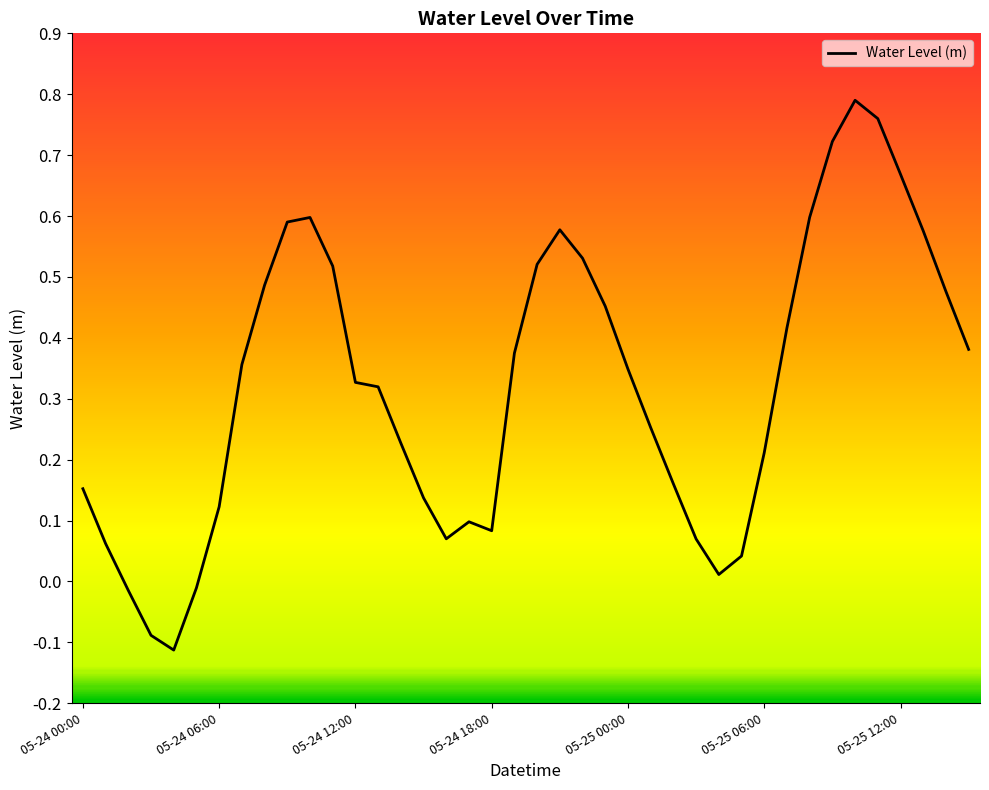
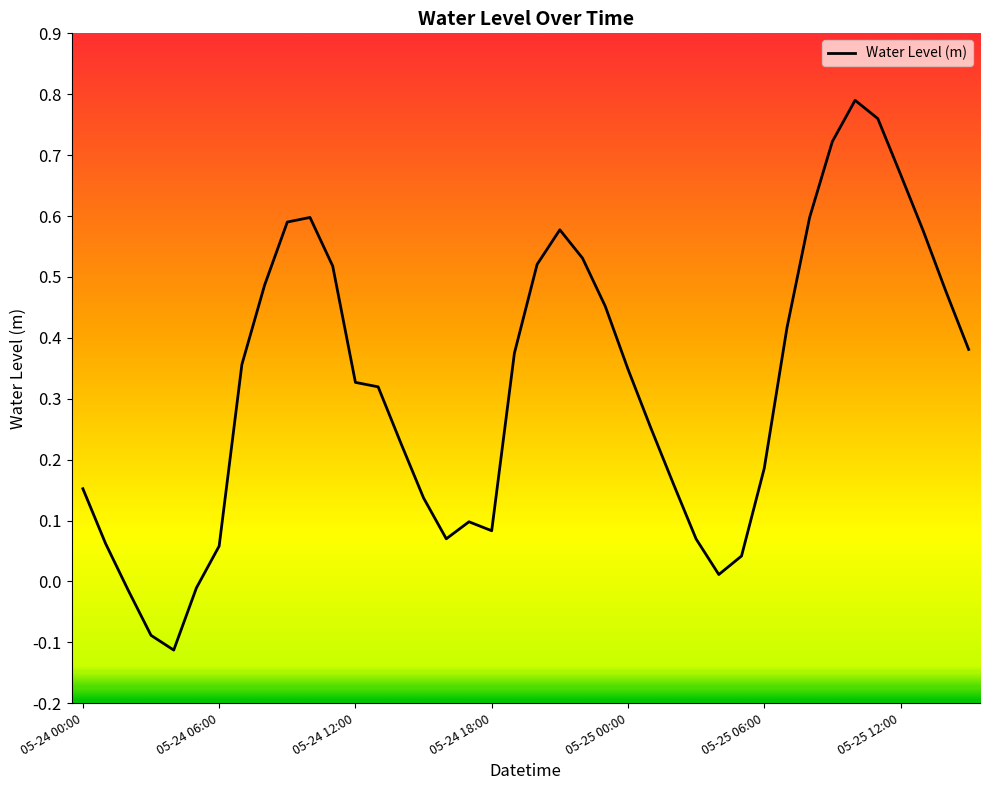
  {
    "05-24 00:00": 0.15,
-   "05-24 06:00": 0.12,
+   "05-24 06:00": 0.06,
    "05-24 12:00": 0.33,
    "05-24 18:00": 0.08,
    "05-25 00:00": 0.35,
-   "05-25 06:00": 0.21,
+   "05-25 06:00": 0.19,
    "05-25 12:00": 0.67
  }
